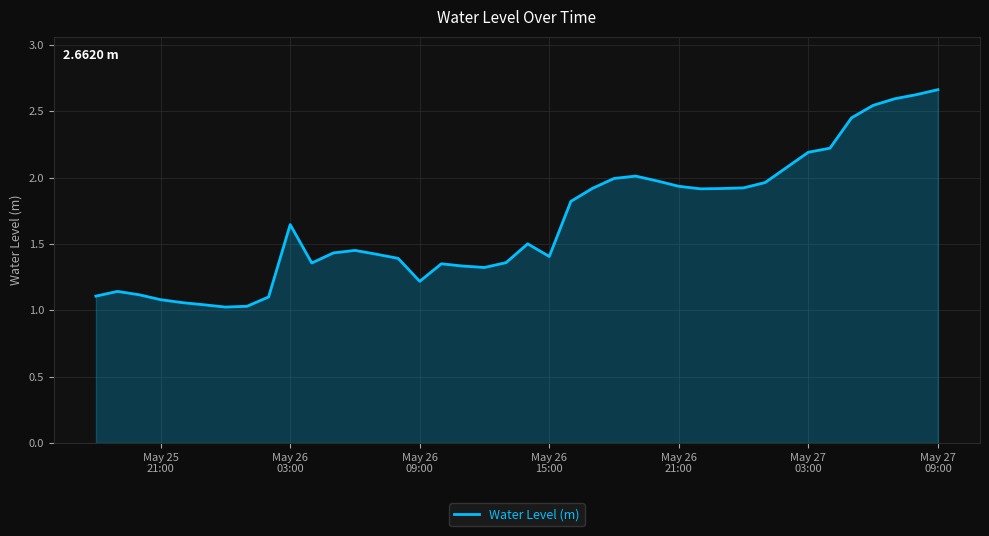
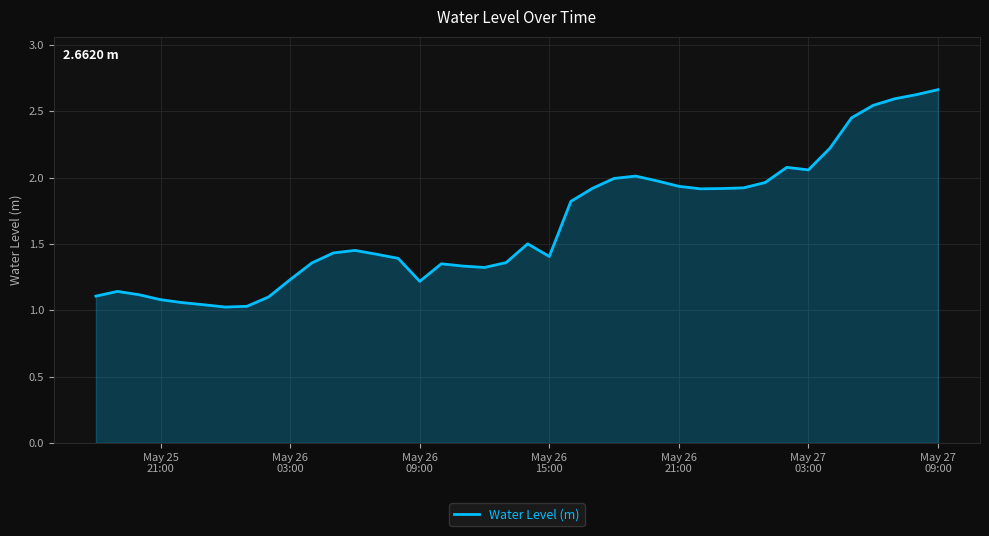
  {
    "May 25 21:00": 1.08,
-   "May 26 03:00": 1.65,
+   "May 26 03:00": 1.23,
    "May 26 09:00": 1.22,
    "May 26 15:00": 1.41,
    "May 26 21:00": 1.93,
-   "May 27 03:00": 2.19,
+   "May 27 03:00": 2.06,
    "May 27 09:00": 2.66
  }
